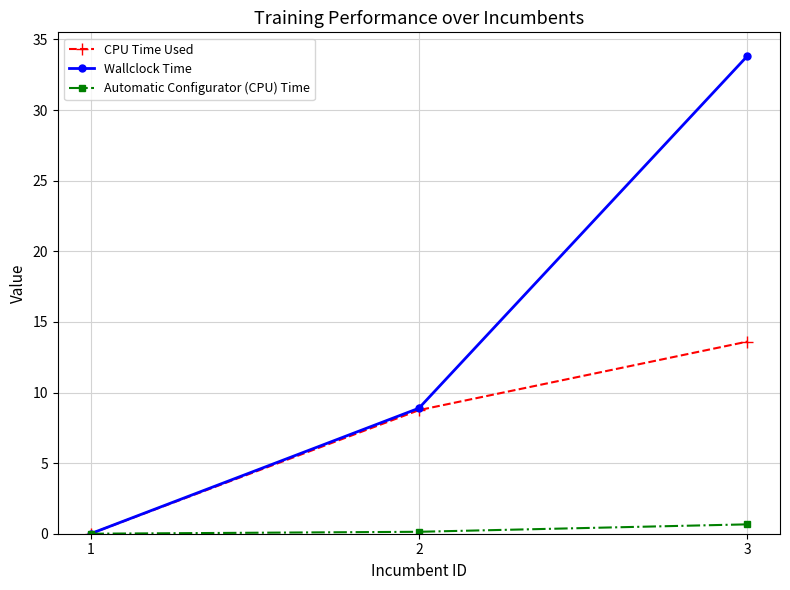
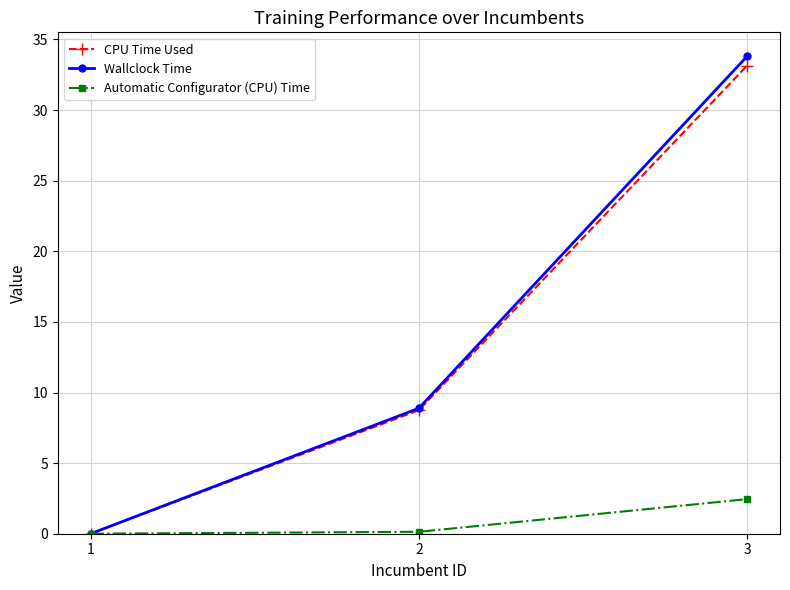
  {
    "CPU Time Used": {
-     "3": 13.6
+     "3": 33.2
    },
    "Wallclock Time": {
      "3": 33.8
    },
    "Automatic Configurator (CPU) Time": {
      "2": 0.1,
-     "3": 0.7
+     "3": 2.4
    }
  }
